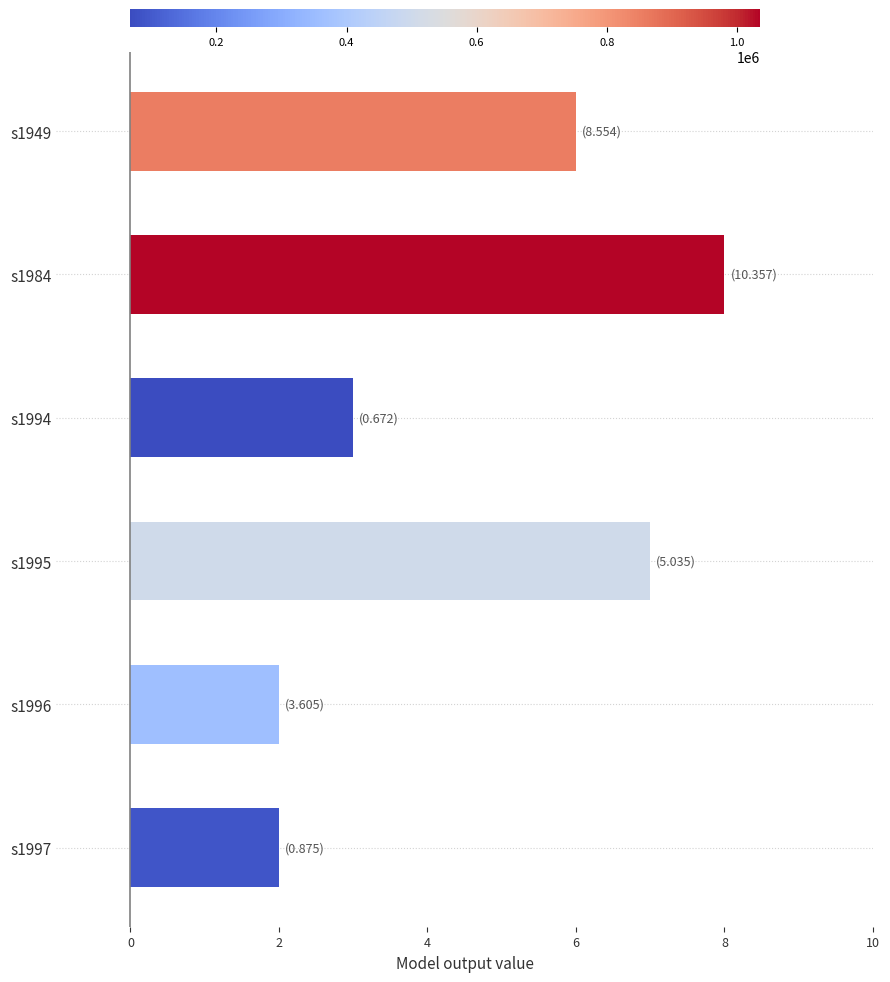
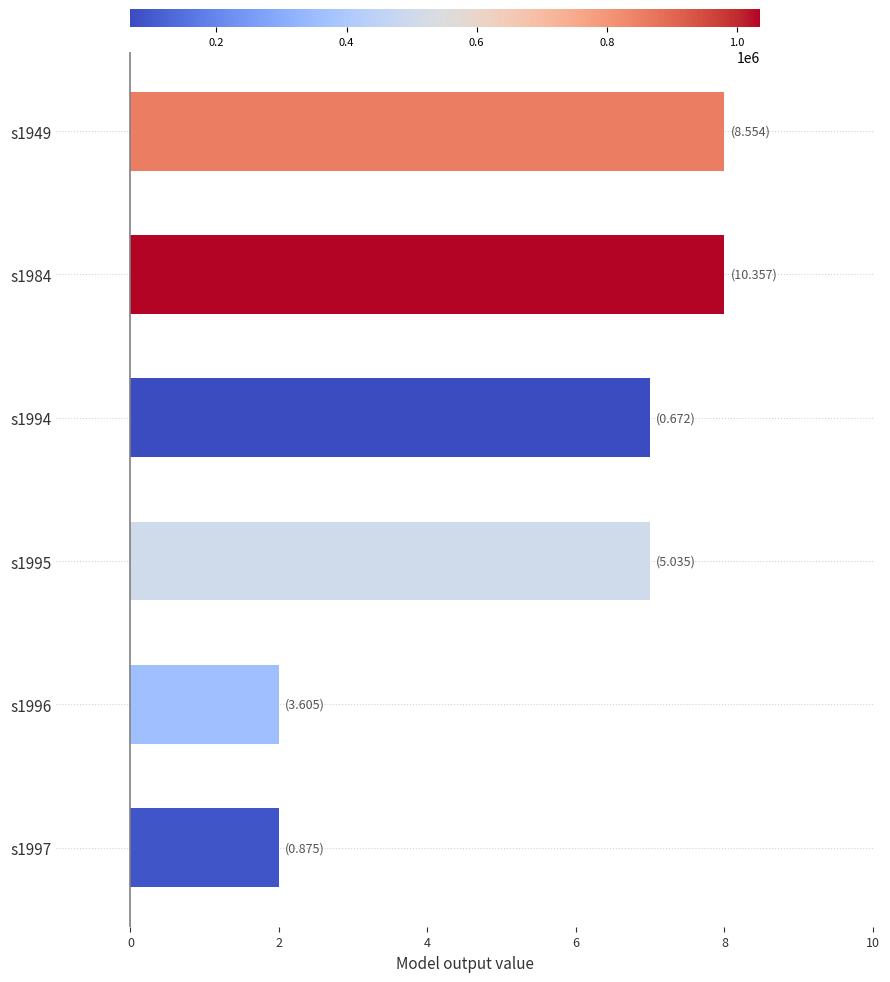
  {
-   "s1949": 6,
-   "s1994": 3
+   "s1949": 8,
+   "s1994": 7
  }
